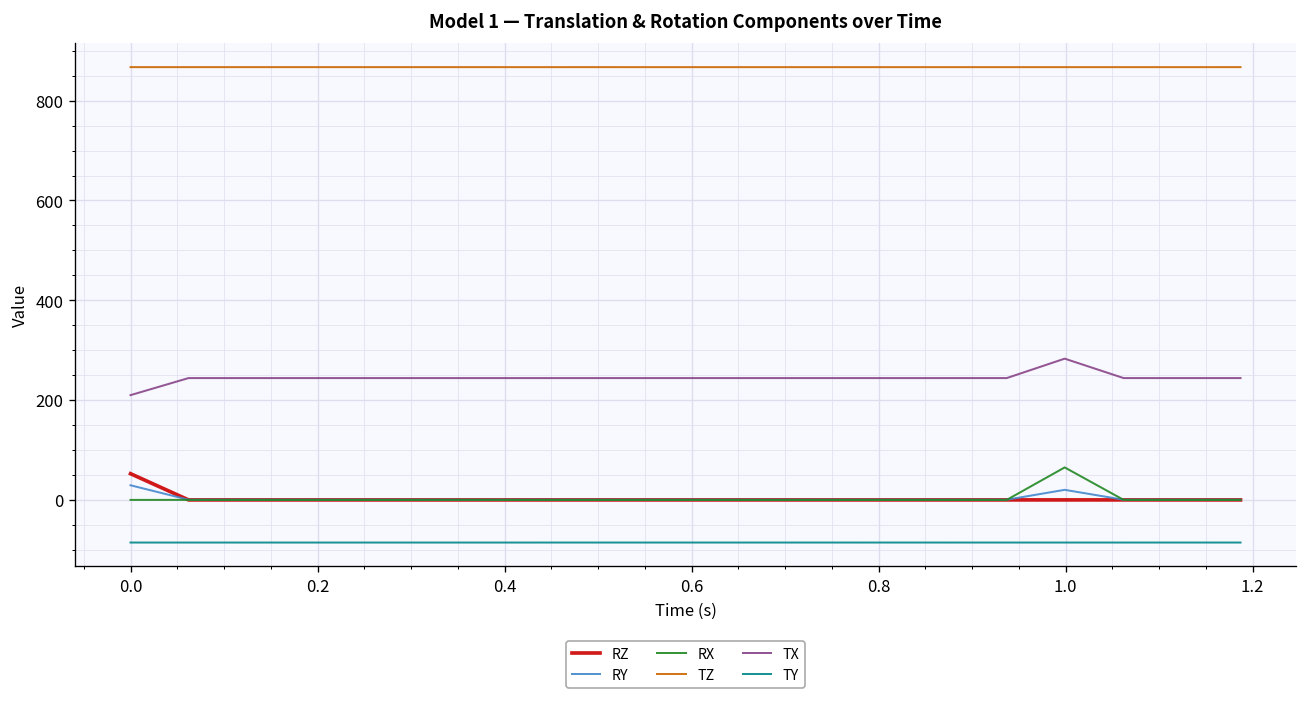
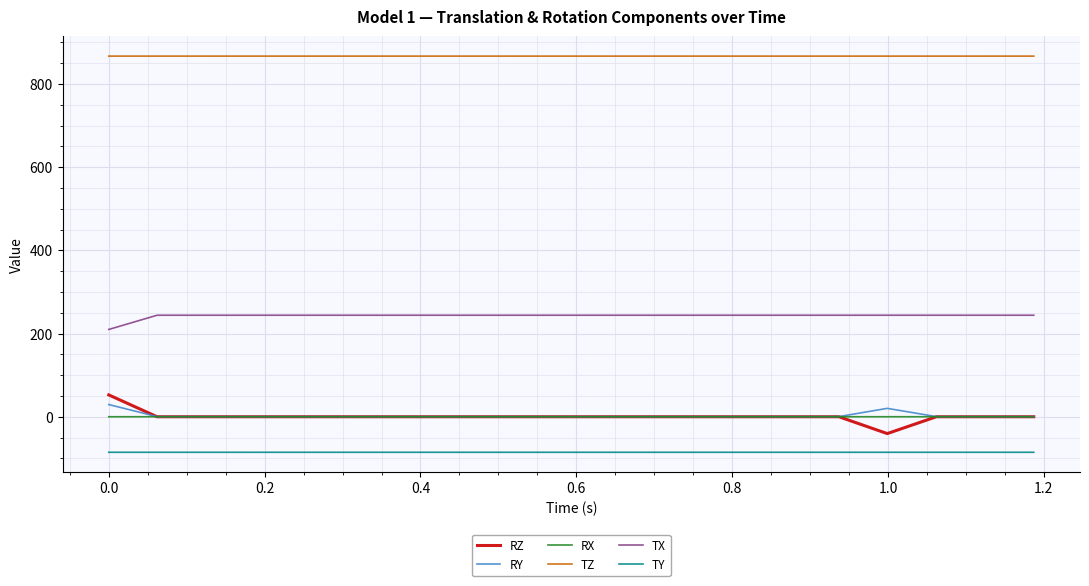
  {
    "RZ": {
      "0.0": 50,
-     "1.0": 0
+     "1.0": -40
    },
    "RY": {
      "0.0": 30,
      "1.0": 20
    },
    "RX": {
      "0.0": 0,
-     "1.0": 70
+     "1.0": 0
    },
    "TZ": {
      "0.0": 870,
      "1.0": 870
    },
    "TX": {
      "0.0": 210,
-     "1.0": 280
+     "1.0": 240
    },
    "TY": {
      "0.0": -90,
      "1.0": -90
    }
  }
